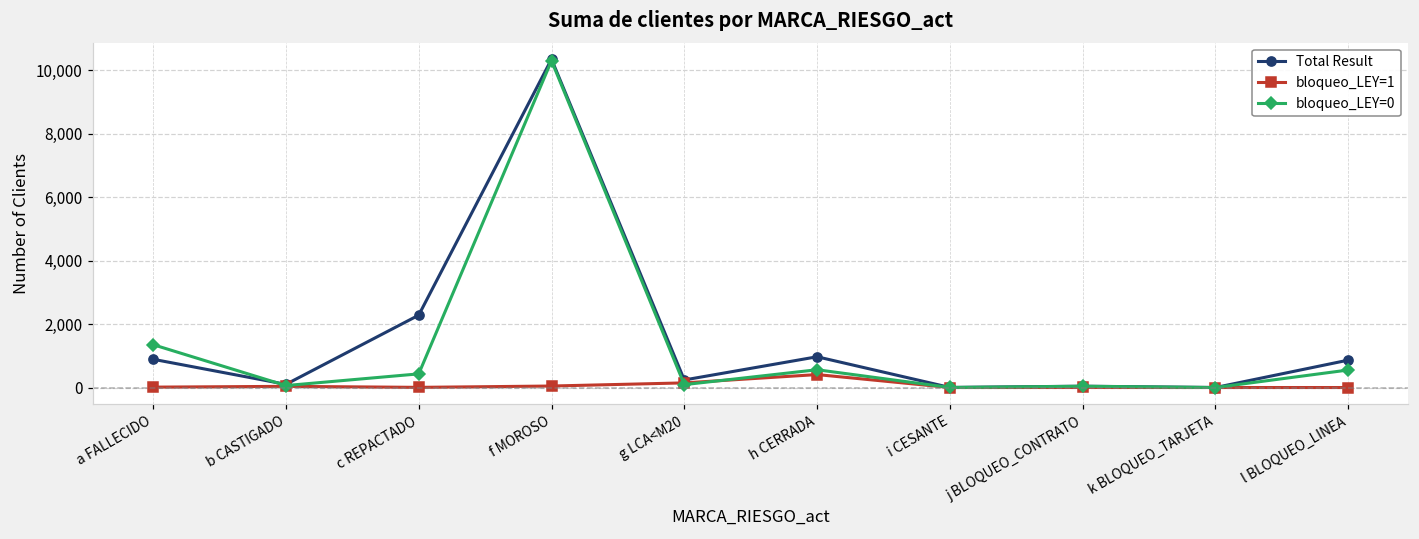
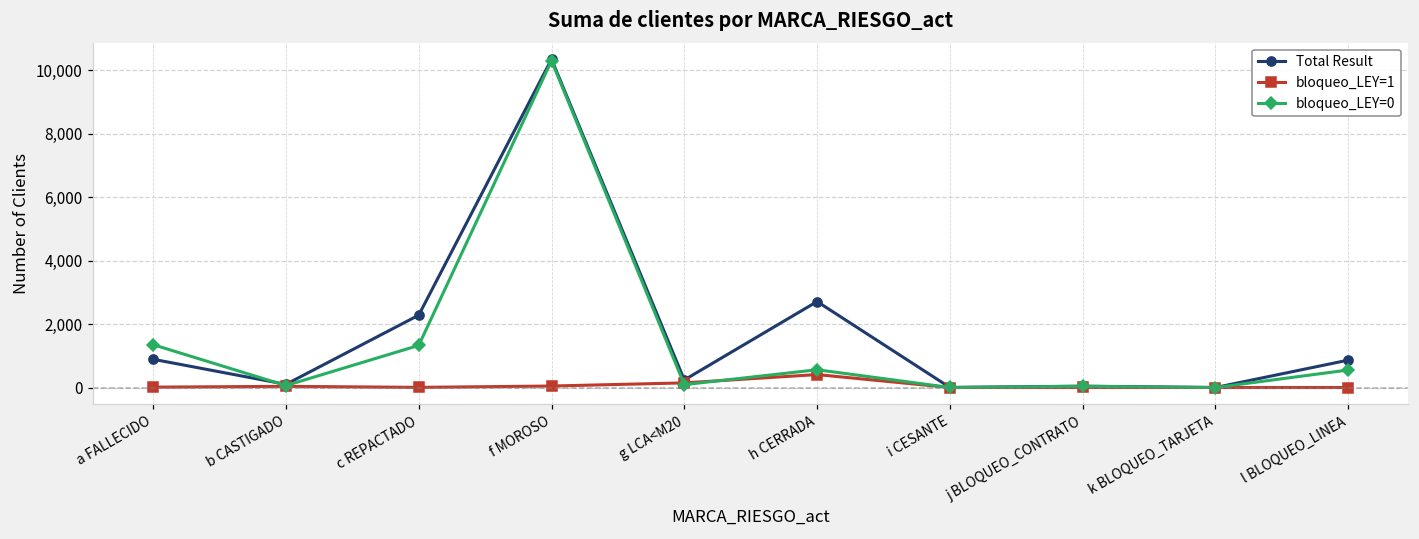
  {
    "Total Result": {
      "a FALLECIDO": "900",
      "c REPACTADO": "2,300",
      "g LCA<M20": "200",
-     "h CERRADA": "1,000",
+     "h CERRADA": "2,700",
      "l BLOQUEO_LINEA": "900"
    },
    "bloqueo_LEY=1": {
      "a FALLECIDO": "0",
      "c REPACTADO": "0",
      "f MOROSO": "0",
      "h CERRADA": "400",
      "l BLOQUEO_LINEA": "0"
    },
    "bloqueo_LEY=0": {
      "a FALLECIDO": "1,400",
-     "c REPACTADO": "400",
+     "c REPACTADO": "1,300",
      "h CERRADA": "600",
      "l BLOQUEO_LINEA": "600"
    }
  }
